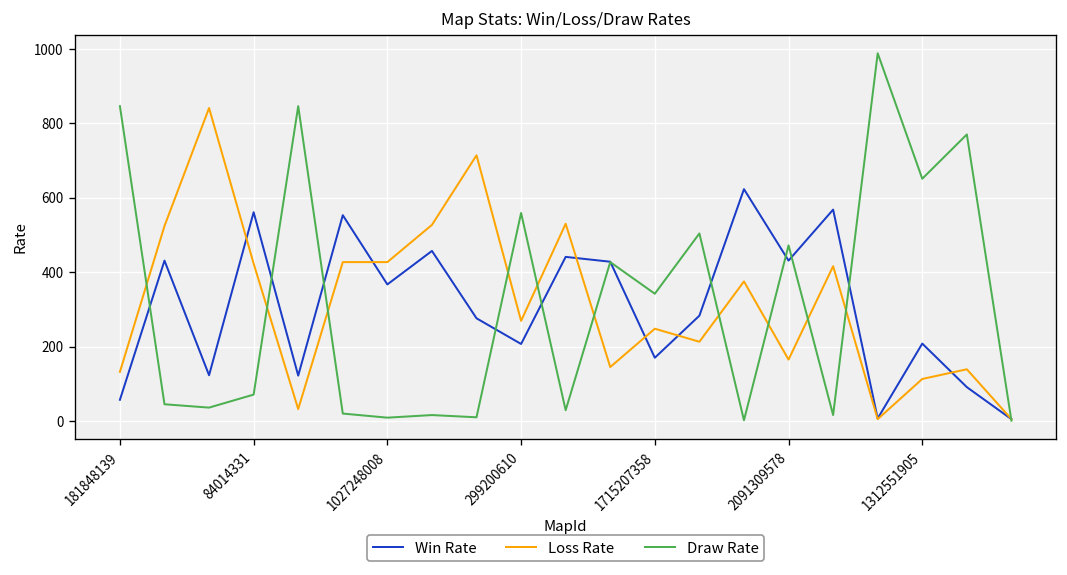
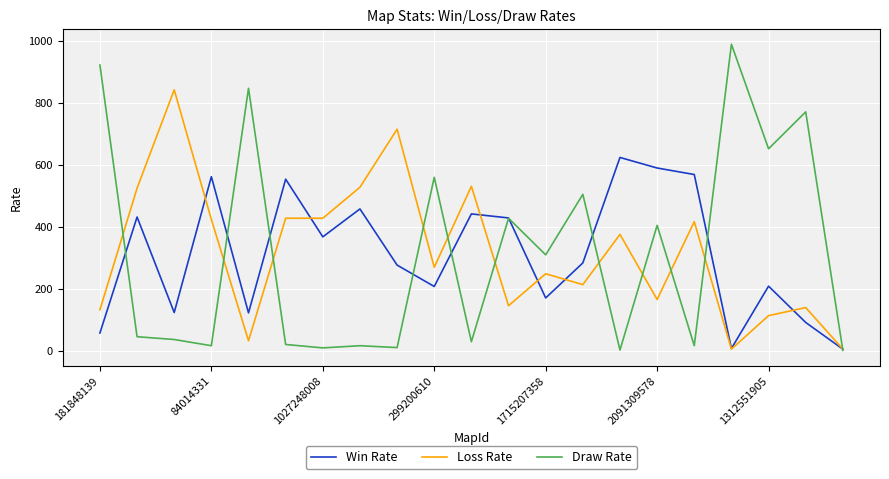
  {
    "Win Rate": {
      "181848139": 60,
      "84014331": 560,
      "1027248008": 370,
      "299200610": 210,
      "1715207358": 170,
-     "2091309578": 430,
+     "2091309578": 590,
      "1312551905": 210
    },
    "Loss Rate": {
      "181848139": 130,
      "84014331": 420,
      "1027248008": 430,
      "299200610": 270,
      "1715207358": 250,
      "2091309578": 170,
      "1312551905": 110
    },
    "Draw Rate": {
-     "181848139": 850,
-     "84014331": 70,
+     "181848139": 920,
+     "84014331": 20,
      "1027248008": 10,
      "299200610": 560,
-     "1715207358": 340,
-     "2091309578": 470,
+     "1715207358": 310,
+     "2091309578": 400,
      "1312551905": 650
    }
  }
